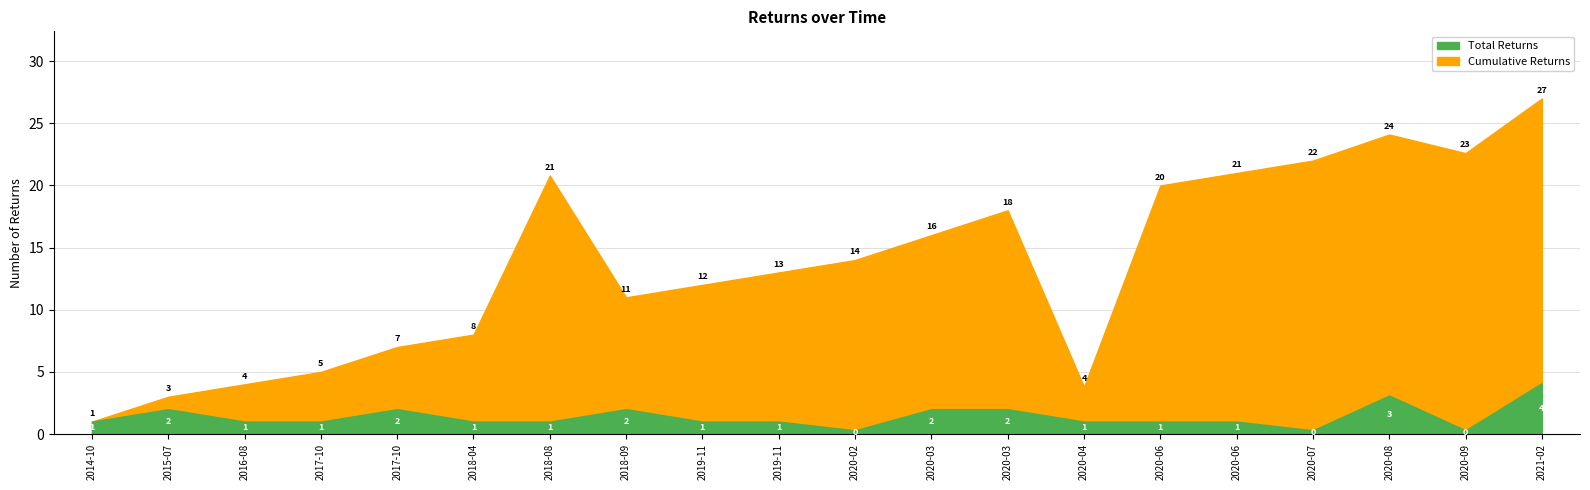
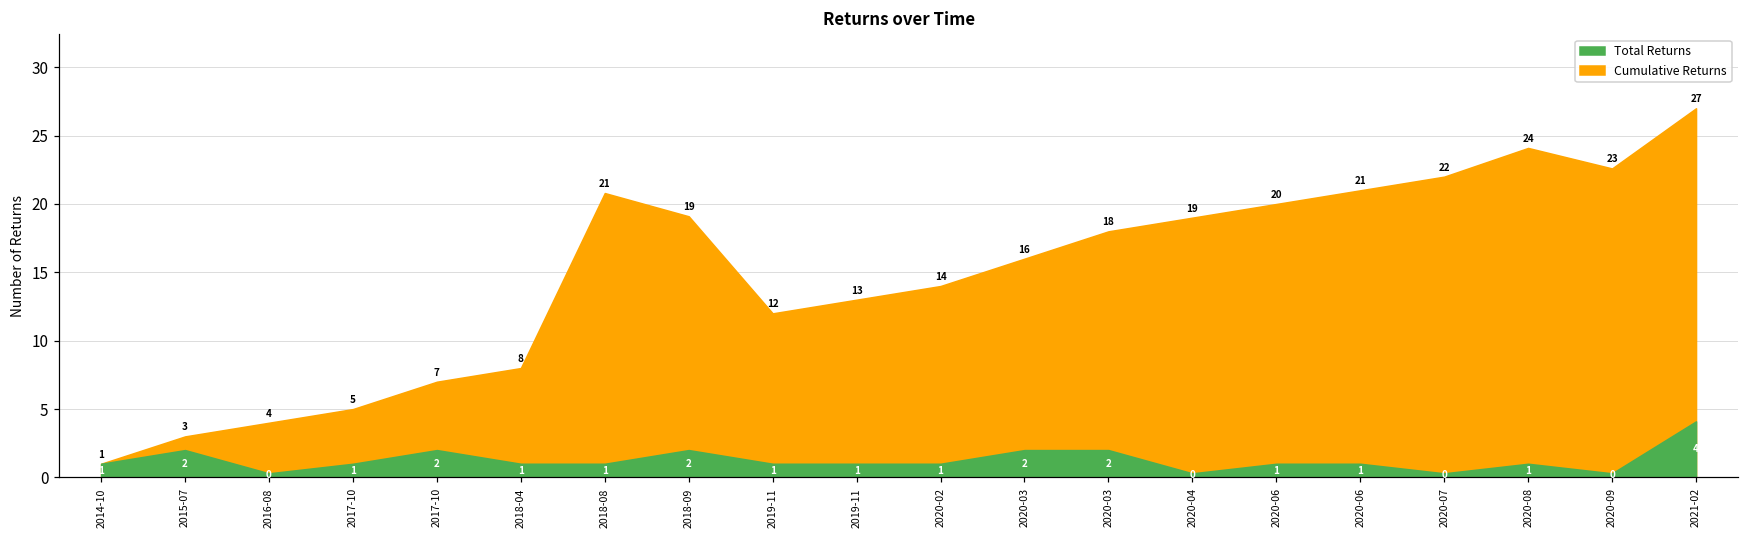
  {
    "Cumulative Returns": {
-     "2018-09": 11,
-     "2020-04": 4
+     "2018-09": 19,
+     "2020-04": 19
    },
    "Total Returns": {
-     "2016-08": 1,
-     "2020-02": 0,
-     "2020-04": 1,
-     "2020-08": 3
+     "2016-08": 0,
+     "2020-02": 1,
+     "2020-04": 0,
+     "2020-08": 1
    }
  }
